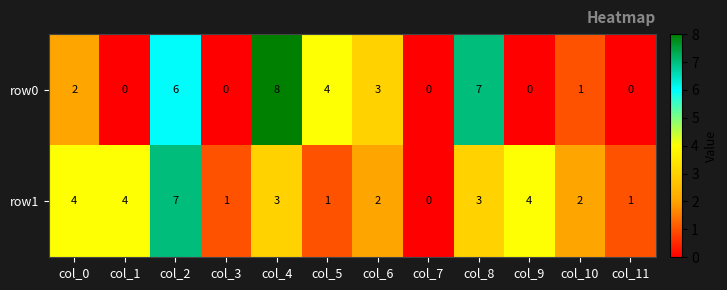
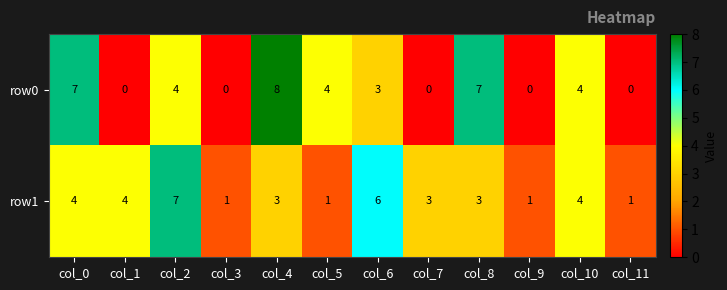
  {
    "row0": {
-     "col_0": 2,
+     "col_0": 7,
      "col_1": 0,
-     "col_2": 6,
+     "col_2": 4,
      "col_3": 0,
      "col_4": 8,
      "col_5": 4,
      "col_6": 3,
      "col_7": 0,
      "col_8": 7,
      "col_9": 0,
-     "col_10": 1,
+     "col_10": 4,
      "col_11": 0
    },
    "row1": {
      "col_0": 4,
      "col_1": 4,
      "col_2": 7,
      "col_3": 1,
      "col_4": 3,
      "col_5": 1,
-     "col_6": 2,
-     "col_7": 0,
+     "col_6": 6,
+     "col_7": 3,
      "col_8": 3,
-     "col_9": 4,
-     "col_10": 2,
+     "col_9": 1,
+     "col_10": 4,
      "col_11": 1
    }
  }
